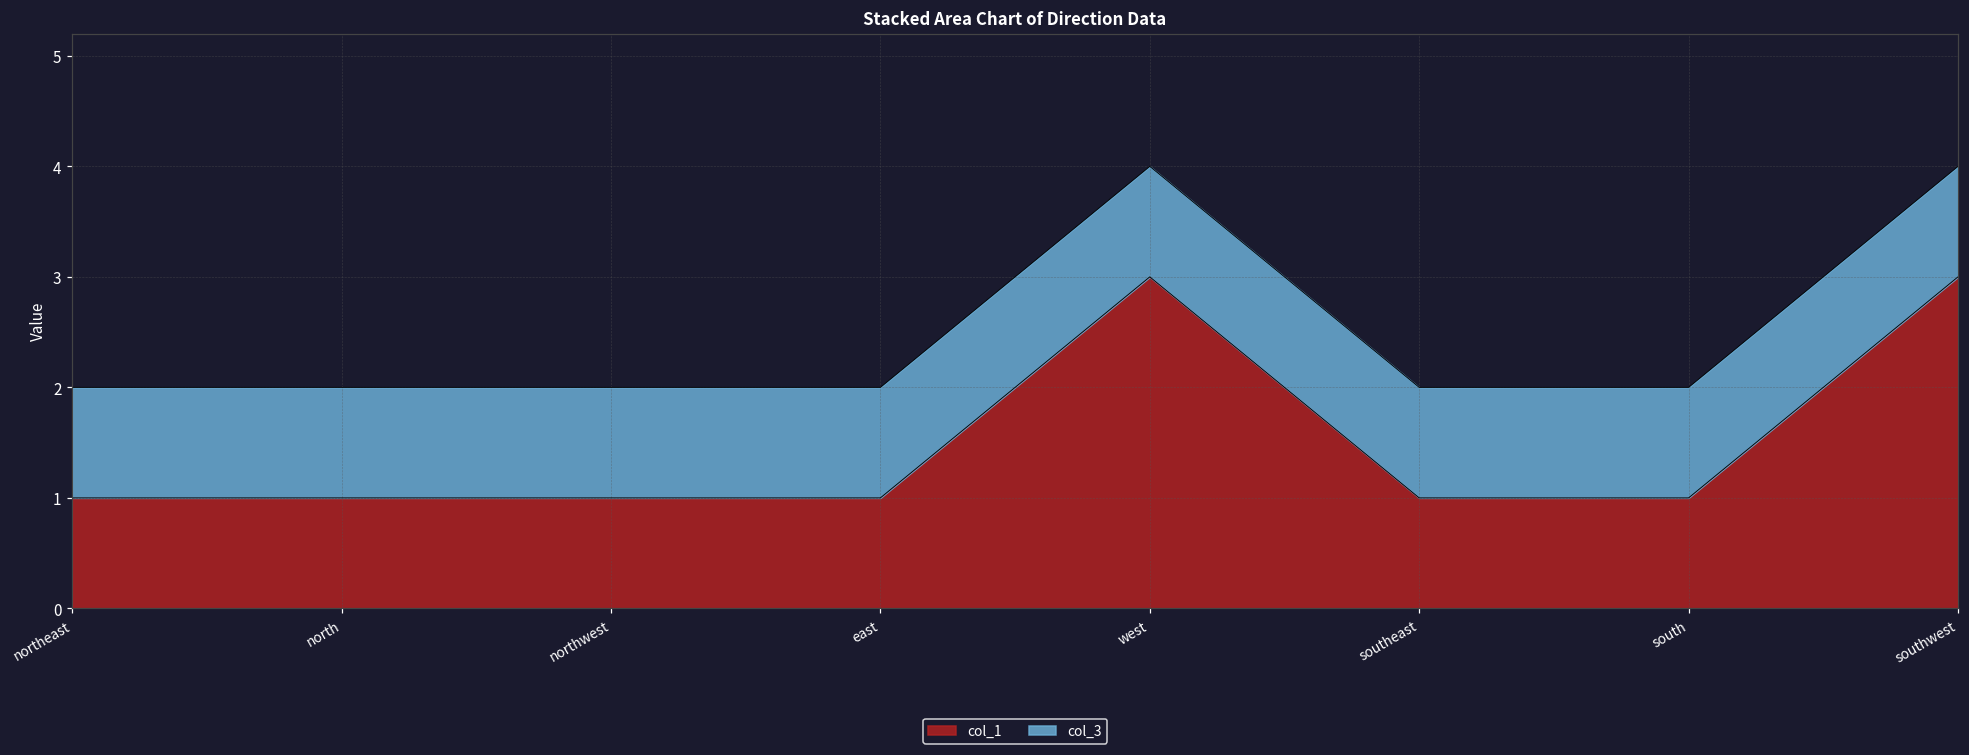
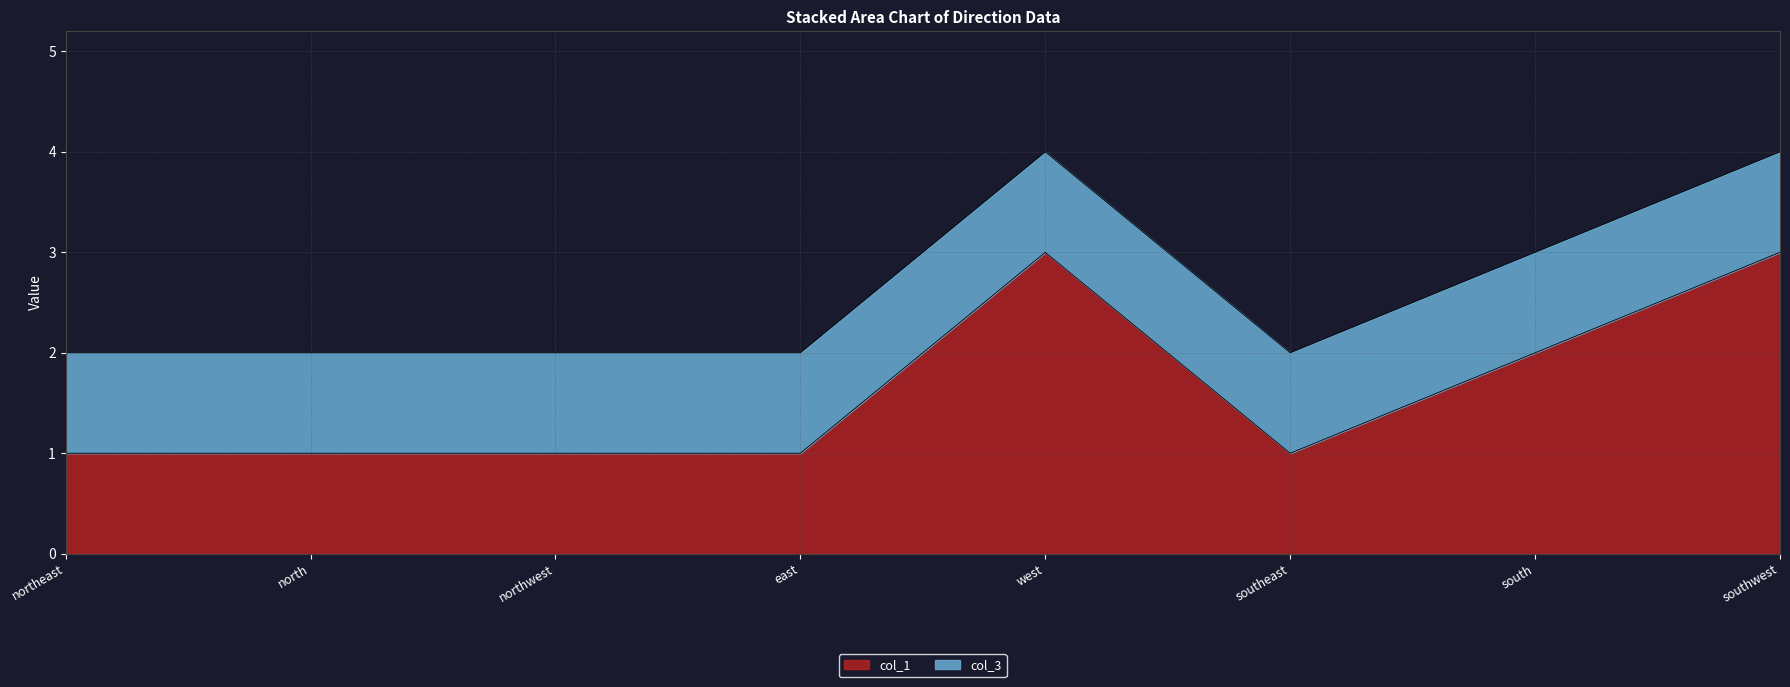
  {
    "col_1": {
      "northeast": 1,
      "north": 1,
      "northwest": 1,
      "east": 1,
      "west": 3,
      "southeast": 1,
-     "south": 1,
+     "south": 2,
      "southwest": 3
    },
    "col_3": {
      "northeast": 1,
      "north": 1,
      "northwest": 1,
      "east": 1,
      "west": 1,
      "southeast": 1,
      "south": 1,
      "southwest": 1
    }
  }
